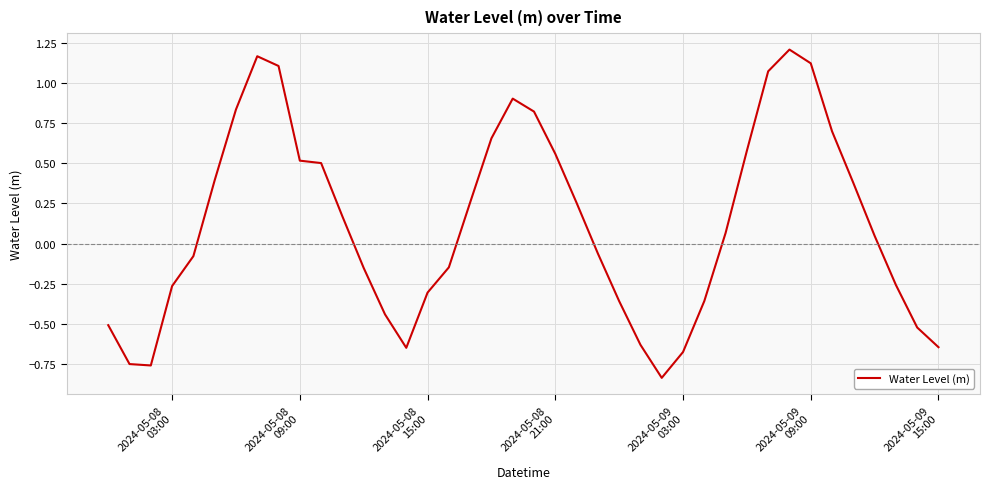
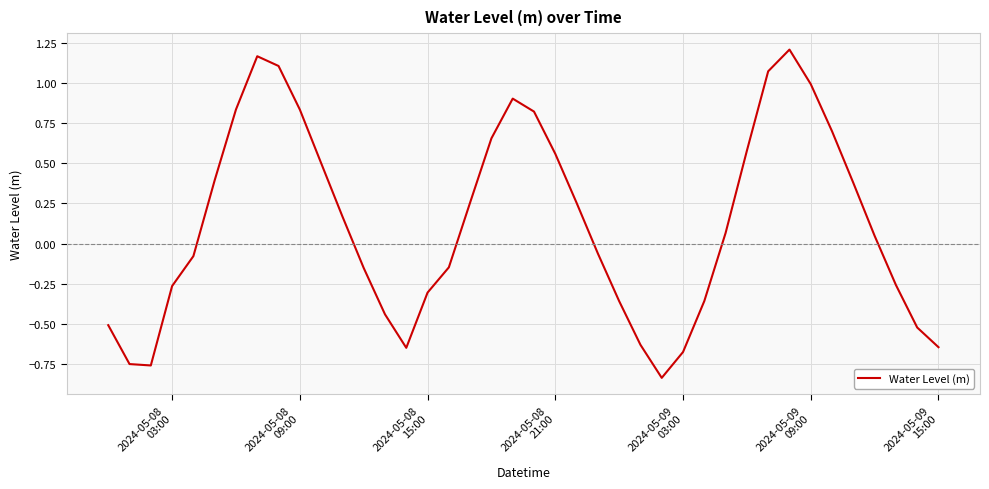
  {
    "2024-05-08 03:00": -0.26,
-   "2024-05-08 09:00": 0.52,
+   "2024-05-08 09:00": 0.83,
    "2024-05-08 15:00": -0.30,
    "2024-05-08 21:00": 0.56,
    "2024-05-09 03:00": -0.67,
-   "2024-05-09 09:00": 1.12,
+   "2024-05-09 09:00": 0.99,
    "2024-05-09 15:00": -0.64
  }
